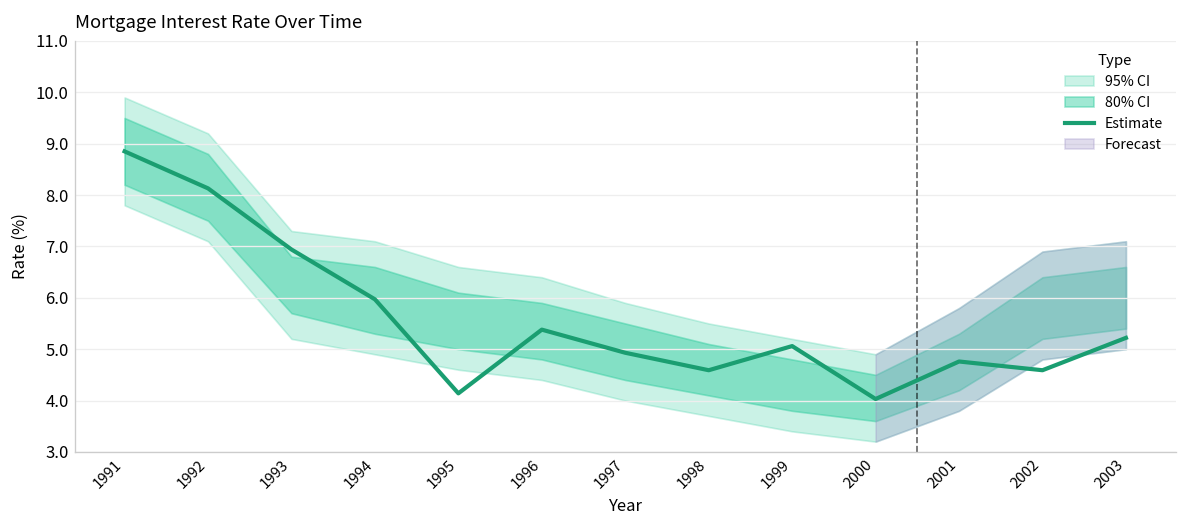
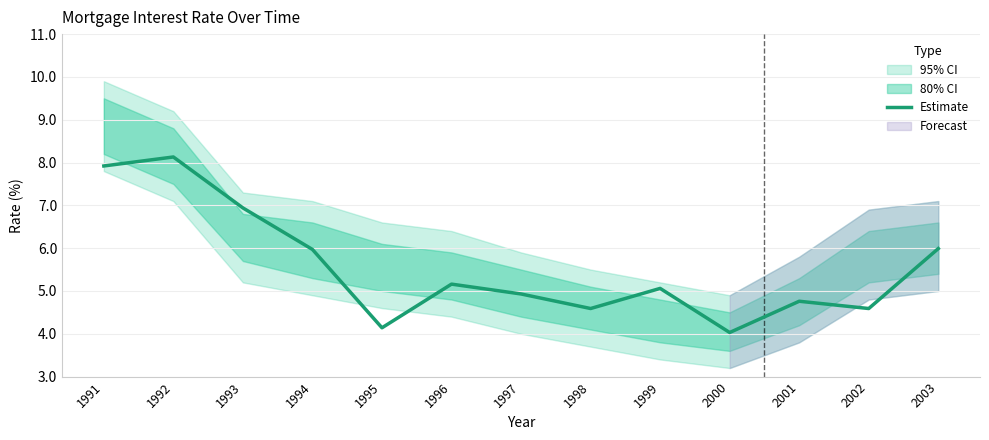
  {
    "Estimate": {
-     "1991": 8.9,
+     "1991": 7.9,
      "1992": 8.1,
      "1993": 6.9,
      "1994": 6.0,
      "1995": 4.1,
-     "1996": 5.4,
+     "1996": 5.2,
      "1997": 4.9,
      "1998": 4.6,
      "1999": 5.1,
      "2000": 4.0,
      "2001": 4.8,
      "2002": 4.6,
-     "2003": 5.2
+     "2003": 6.0
    }
  }
